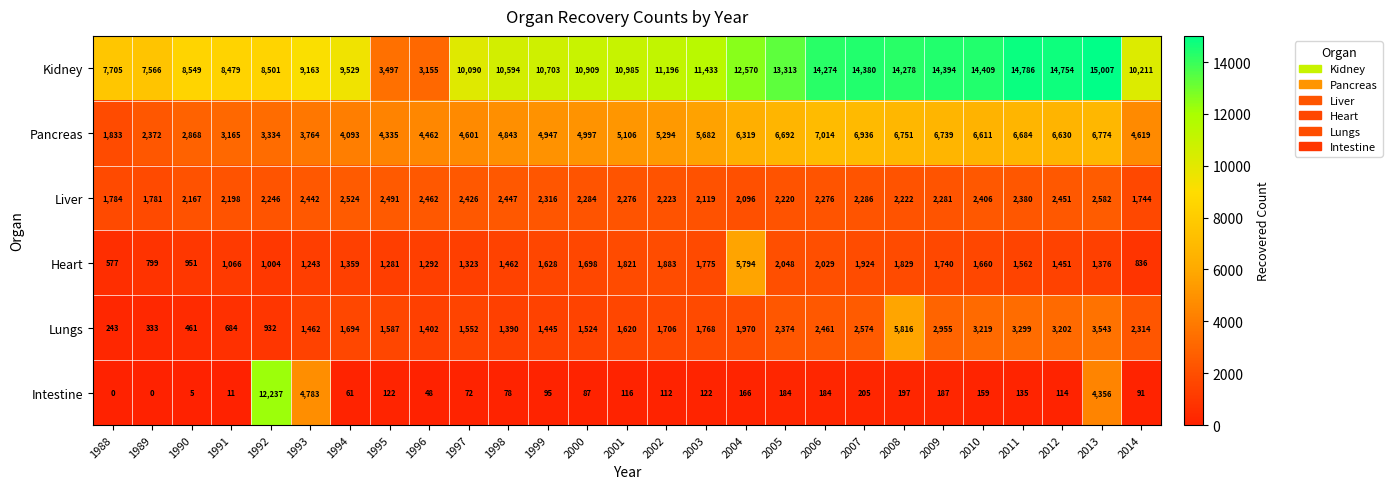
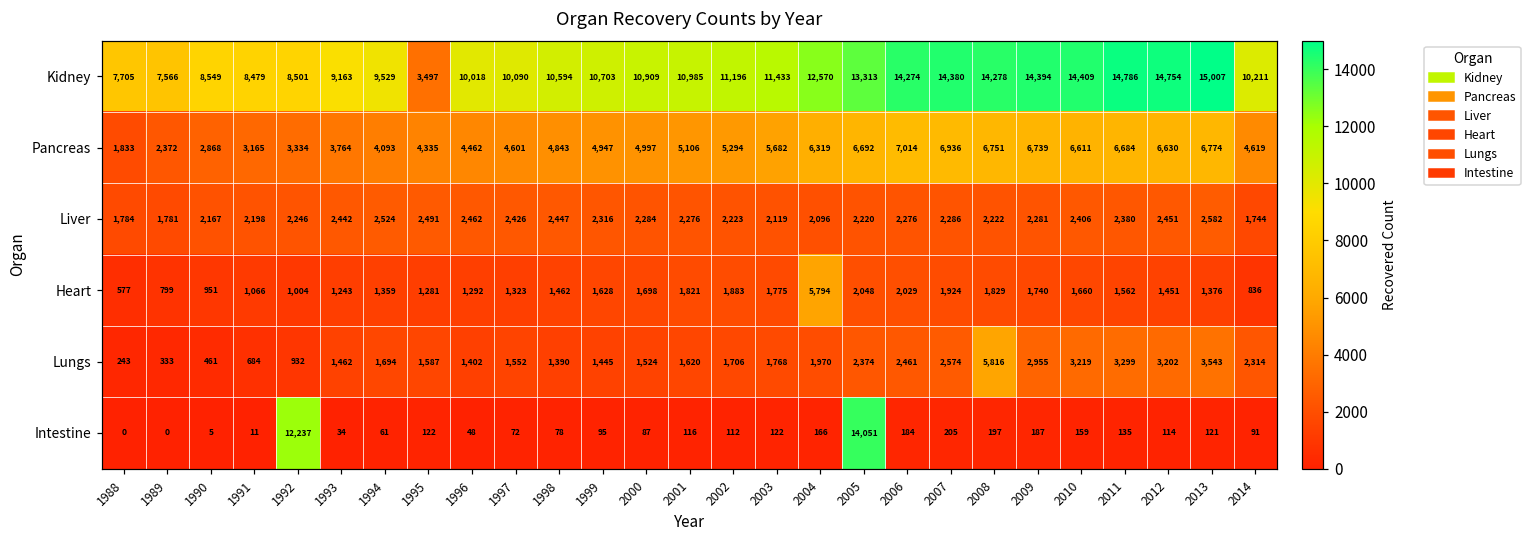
  {
    "Kidney": {
      "1988": "7,705",
      "1989": "7,566",
      "1990": "8,549",
      "1991": "8,479",
      "1992": "8,501",
      "1993": "9,163",
      "1994": "9,529",
      "1995": "3,497",
-     "1996": "3,155",
+     "1996": "10,018",
      "1997": "10,090",
      "1998": "10,594",
      "1999": "10,703",
      "2000": "10,909",
      "2001": "10,985",
      "2002": "11,196",
      "2003": "11,433",
      "2004": "12,570",
      "2005": "13,313",
      "2006": "14,274",
      "2007": "14,380",
      "2008": "14,278",
      "2009": "14,394",
      "2010": "14,409",
      "2011": "14,786",
      "2012": "14,754",
      "2013": "15,007",
      "2014": "10,211"
    },
    "Pancreas": {
      "1988": "1,833",
      "1989": "2,372",
      "1990": "2,868",
      "1991": "3,165",
      "1992": "3,334",
      "1993": "3,764",
      "1994": "4,093",
      "1995": "4,335",
      "1996": "4,462",
      "1997": "4,601",
      "1998": "4,843",
      "1999": "4,947",
      "2000": "4,997",
      "2001": "5,106",
      "2002": "5,294",
      "2003": "5,682",
      "2004": "6,319",
      "2005": "6,692",
      "2006": "7,014",
      "2007": "6,936",
      "2008": "6,751",
      "2009": "6,739",
      "2010": "6,611",
      "2011": "6,684",
      "2012": "6,630",
      "2013": "6,774",
      "2014": "4,619"
    },
    "Liver": {
      "1988": "1,784",
      "1989": "1,781",
      "1990": "2,167",
      "1991": "2,198",
      "1992": "2,246",
      "1993": "2,442",
      "1994": "2,524",
      "1995": "2,491",
      "1996": "2,462",
      "1997": "2,426",
      "1998": "2,447",
      "1999": "2,316",
      "2000": "2,284",
      "2001": "2,276",
      "2002": "2,223",
      "2003": "2,119",
      "2004": "2,096",
      "2005": "2,220",
      "2006": "2,276",
      "2007": "2,286",
      "2008": "2,222",
      "2009": "2,281",
      "2010": "2,406",
      "2011": "2,380",
      "2012": "2,451",
      "2013": "2,582",
      "2014": "1,744"
    },
    "Heart": {
      "1988": "577",
      "1989": "799",
      "1990": "951",
      "1991": "1,066",
      "1992": "1,004",
      "1993": "1,243",
      "1994": "1,359",
      "1995": "1,281",
      "1996": "1,292",
      "1997": "1,323",
      "1998": "1,462",
      "1999": "1,628",
      "2000": "1,698",
      "2001": "1,821",
      "2002": "1,883",
      "2003": "1,775",
      "2004": "5,794",
      "2005": "2,048",
      "2006": "2,029",
      "2007": "1,924",
      "2008": "1,829",
      "2009": "1,740",
      "2010": "1,660",
      "2011": "1,562",
      "2012": "1,451",
      "2013": "1,376",
      "2014": "836"
    },
    "Lungs": {
      "1988": "243",
      "1989": "333",
      "1990": "461",
      "1991": "684",
      "1992": "932",
      "1993": "1,462",
      "1994": "1,694",
      "1995": "1,587",
      "1996": "1,402",
      "1997": "1,552",
      "1998": "1,390",
      "1999": "1,445",
      "2000": "1,524",
      "2001": "1,620",
      "2002": "1,706",
      "2003": "1,768",
      "2004": "1,970",
      "2005": "2,374",
      "2006": "2,461",
      "2007": "2,574",
      "2008": "5,816",
      "2009": "2,955",
      "2010": "3,219",
      "2011": "3,299",
      "2012": "3,202",
      "2013": "3,543",
      "2014": "2,314"
    },
    "Intestine": {
      "1988": "0",
      "1989": "0",
      "1990": "5",
      "1991": "11",
      "1992": "12,237",
-     "1993": "4,783",
+     "1993": "34",
      "1994": "61",
      "1995": "122",
      "1996": "48",
      "1997": "72",
      "1998": "78",
      "1999": "95",
      "2000": "87",
      "2001": "116",
      "2002": "112",
      "2003": "122",
      "2004": "166",
-     "2005": "184",
+     "2005": "14,051",
      "2006": "184",
      "2007": "205",
      "2008": "197",
      "2009": "187",
      "2010": "159",
      "2011": "135",
      "2012": "114",
-     "2013": "4,356",
+     "2013": "121",
      "2014": "91"
    }
  }
